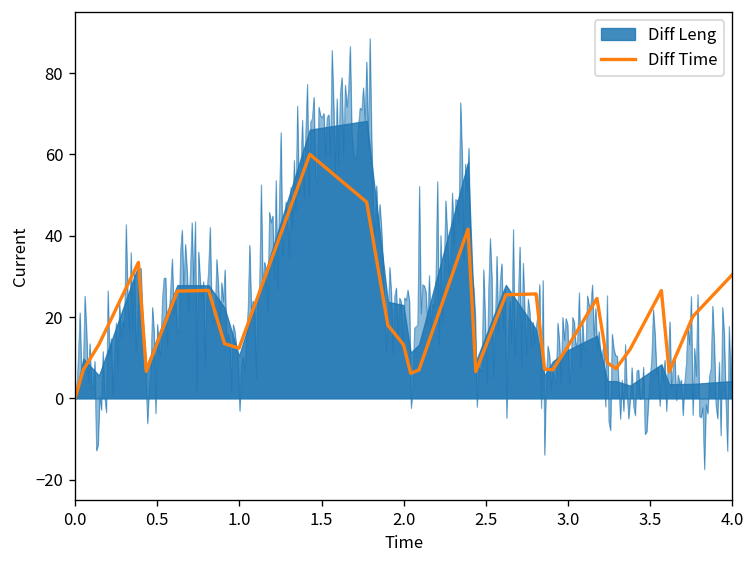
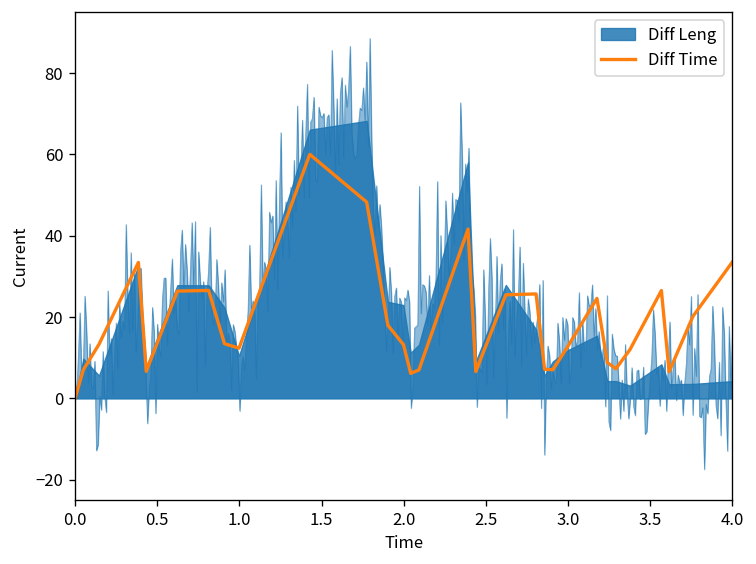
  {
    "Diff Time": {
      "3.0": 13,
-     "4.0": 30
+     "4.0": 34
    }
  }
